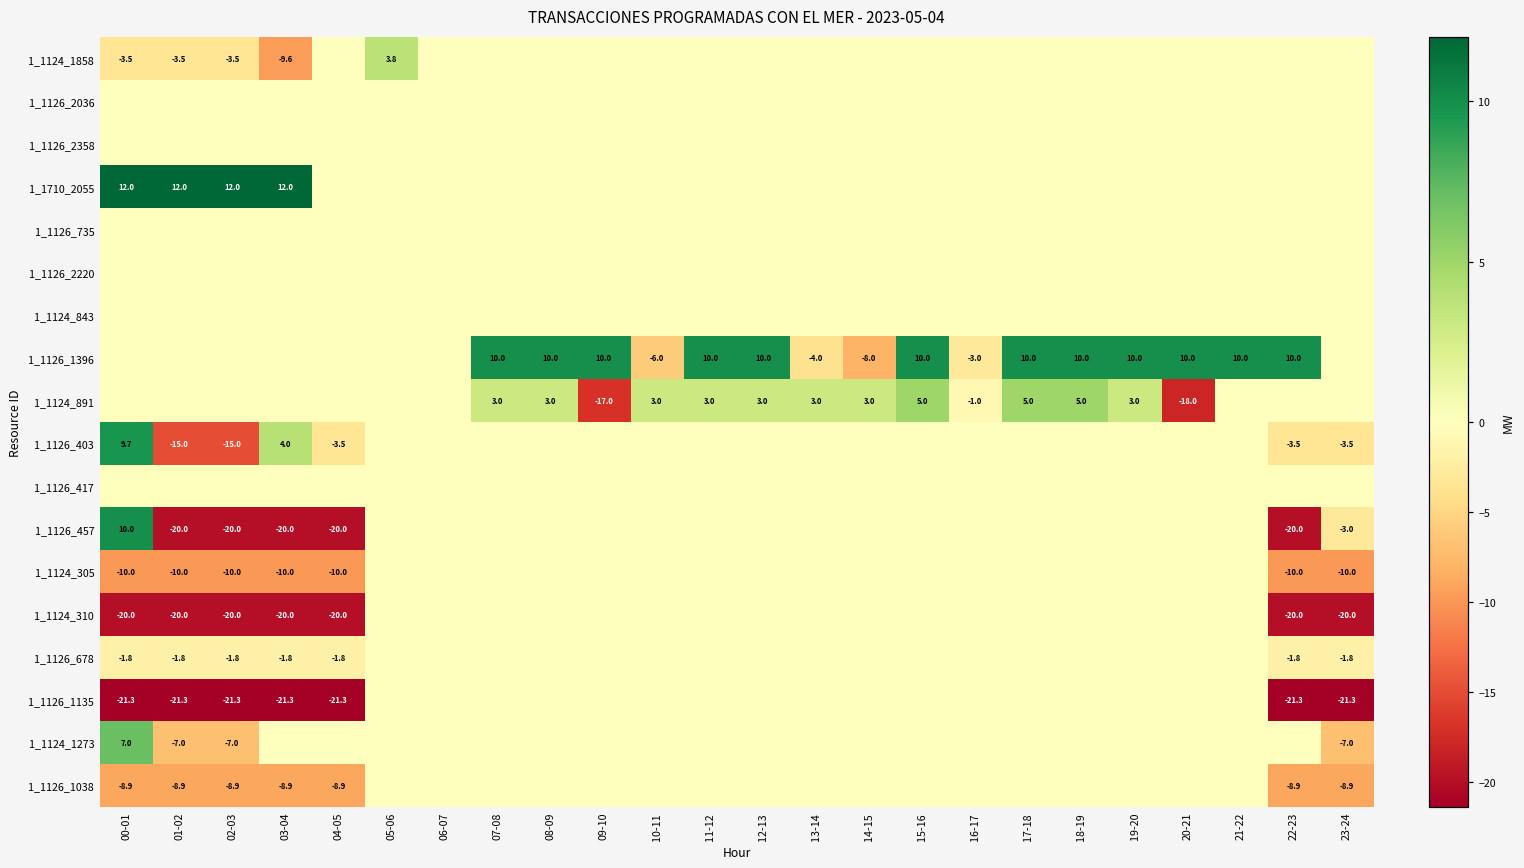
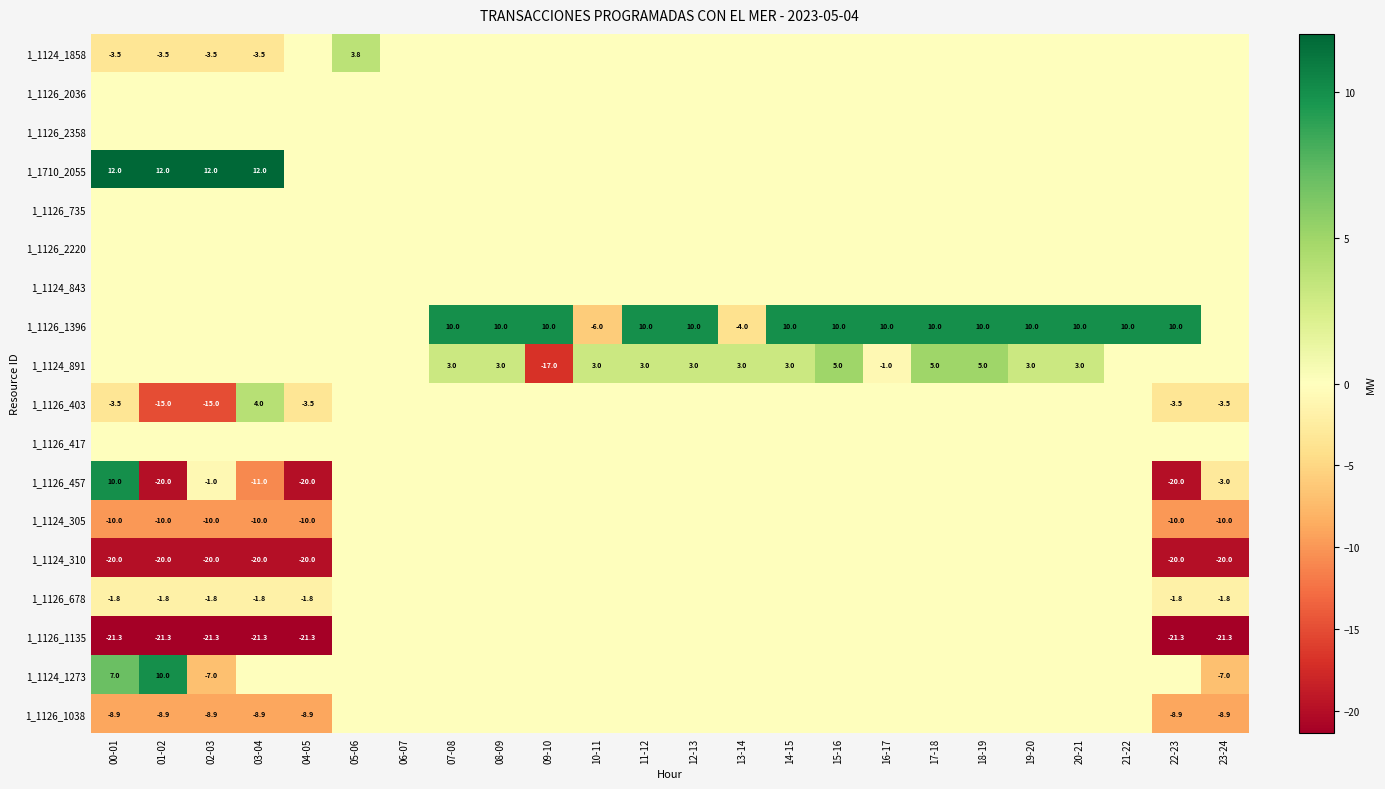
  {
    "1_1124_1858": {
      "00-01": -3.5,
      "01-02": -3.5,
      "02-03": -3.5,
-     "03-04": -9.6,
+     "03-04": -3.5,
      "05-06": 3.8
    },
    "1_1710_2055": {
      "00-01": 12.0,
      "01-02": 12.0,
      "02-03": 12.0,
      "03-04": 12.0
    },
    "1_1126_1396": {
      "07-08": 10.0,
      "08-09": 10.0,
      "09-10": 10.0,
      "10-11": -6.0,
      "11-12": 10.0,
      "12-13": 10.0,
      "13-14": -4.0,
-     "14-15": -8.0,
+     "14-15": 10.0,
      "15-16": 10.0,
-     "16-17": -3.0,
+     "16-17": 10.0,
      "17-18": 10.0,
      "18-19": 10.0,
      "19-20": 10.0,
      "20-21": 10.0,
      "21-22": 10.0,
      "22-23": 10.0
    },
    "1_1124_891": {
      "07-08": 3.0,
      "08-09": 3.0,
      "09-10": -17.0,
      "10-11": 3.0,
      "11-12": 3.0,
      "12-13": 3.0,
      "13-14": 3.0,
      "14-15": 3.0,
      "15-16": 5.0,
      "16-17": -1.0,
      "17-18": 5.0,
      "18-19": 5.0,
      "19-20": 3.0,
-     "20-21": -18.0
+     "20-21": 3.0
    },
    "1_1126_403": {
-     "00-01": 9.7,
+     "00-01": -3.5,
      "01-02": -15.0,
      "02-03": -15.0,
      "03-04": 4.0,
      "04-05": -3.5,
      "22-23": -3.5,
      "23-24": -3.5
    },
    "1_1126_457": {
      "00-01": 10.0,
      "01-02": -20.0,
-     "02-03": -20.0,
-     "03-04": -20.0,
+     "02-03": -1.0,
+     "03-04": -11.0,
      "04-05": -20.0,
      "22-23": -20.0,
      "23-24": -3.0
    },
    "1_1124_305": {
      "00-01": -10.0,
      "01-02": -10.0,
      "02-03": -10.0,
      "03-04": -10.0,
      "04-05": -10.0,
      "22-23": -10.0,
      "23-24": -10.0
    },
    "1_1124_310": {
      "00-01": -20.0,
      "01-02": -20.0,
      "02-03": -20.0,
      "03-04": -20.0,
      "04-05": -20.0,
      "22-23": -20.0,
      "23-24": -20.0
    },
    "1_1126_678": {
      "00-01": -1.8,
      "01-02": -1.8,
      "02-03": -1.8,
      "03-04": -1.8,
      "04-05": -1.8,
      "22-23": -1.8,
      "23-24": -1.8
    },
    "1_1126_1135": {
      "00-01": -21.3,
      "01-02": -21.3,
      "02-03": -21.3,
      "03-04": -21.3,
      "04-05": -21.3,
      "22-23": -21.3,
      "23-24": -21.3
    },
    "1_1124_1273": {
      "00-01": 7.0,
-     "01-02": -7.0,
+     "01-02": 10.0,
      "02-03": -7.0,
      "23-24": -7.0
    },
    "1_1126_1038": {
      "00-01": -8.9,
      "01-02": -8.9,
      "02-03": -8.9,
      "03-04": -8.9,
      "04-05": -8.9,
      "22-23": -8.9,
      "23-24": -8.9
    }
  }
